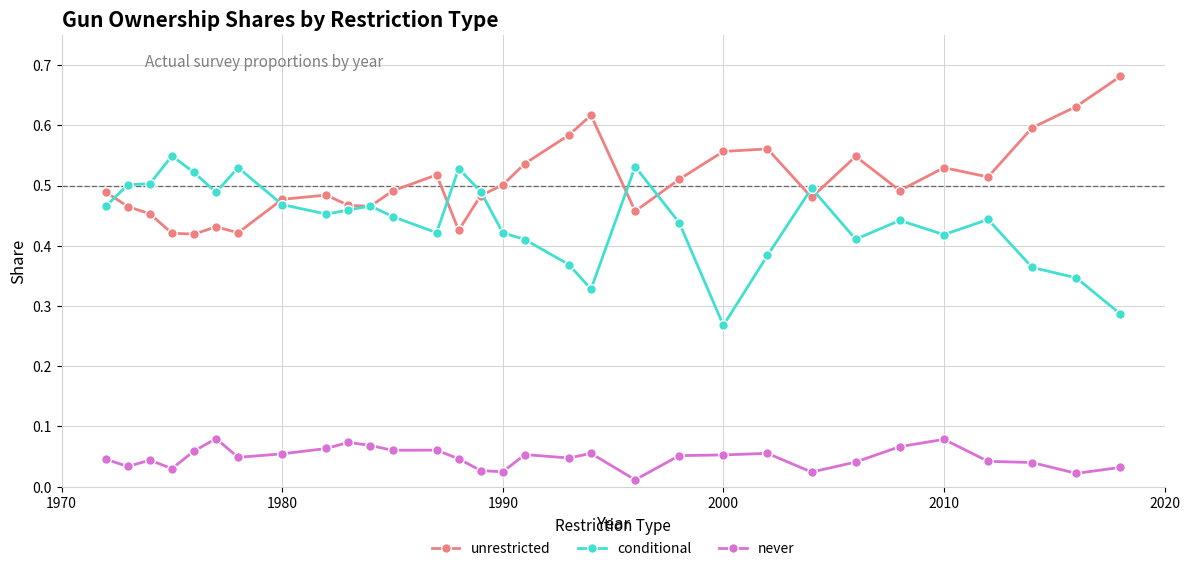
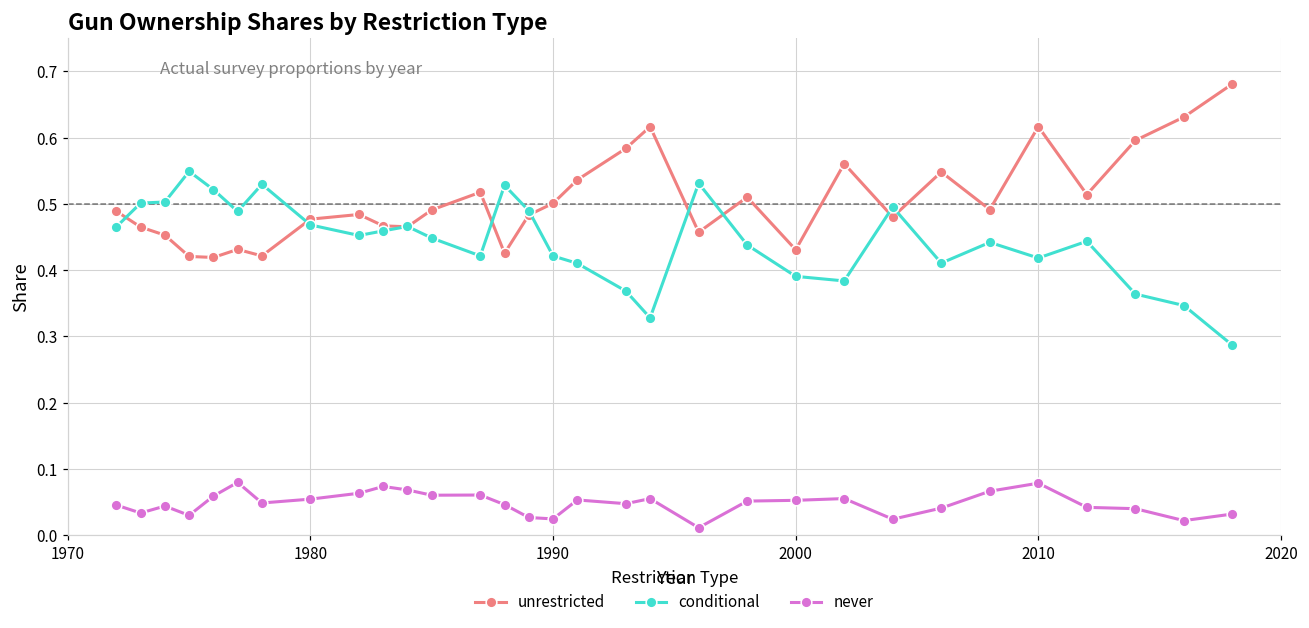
  {
    "unrestricted": {
      "1980": 0.48,
      "1990": 0.50,
-     "2000": 0.56,
-     "2010": 0.53
+     "2000": 0.43,
+     "2010": 0.62
    },
    "conditional": {
      "1980": 0.47,
      "1990": 0.42,
-     "2000": 0.27,
+     "2000": 0.39,
      "2010": 0.42
    },
    "never": {
      "1980": 0.05,
      "1990": 0.02,
      "2000": 0.05,
      "2010": 0.08
    }
  }
